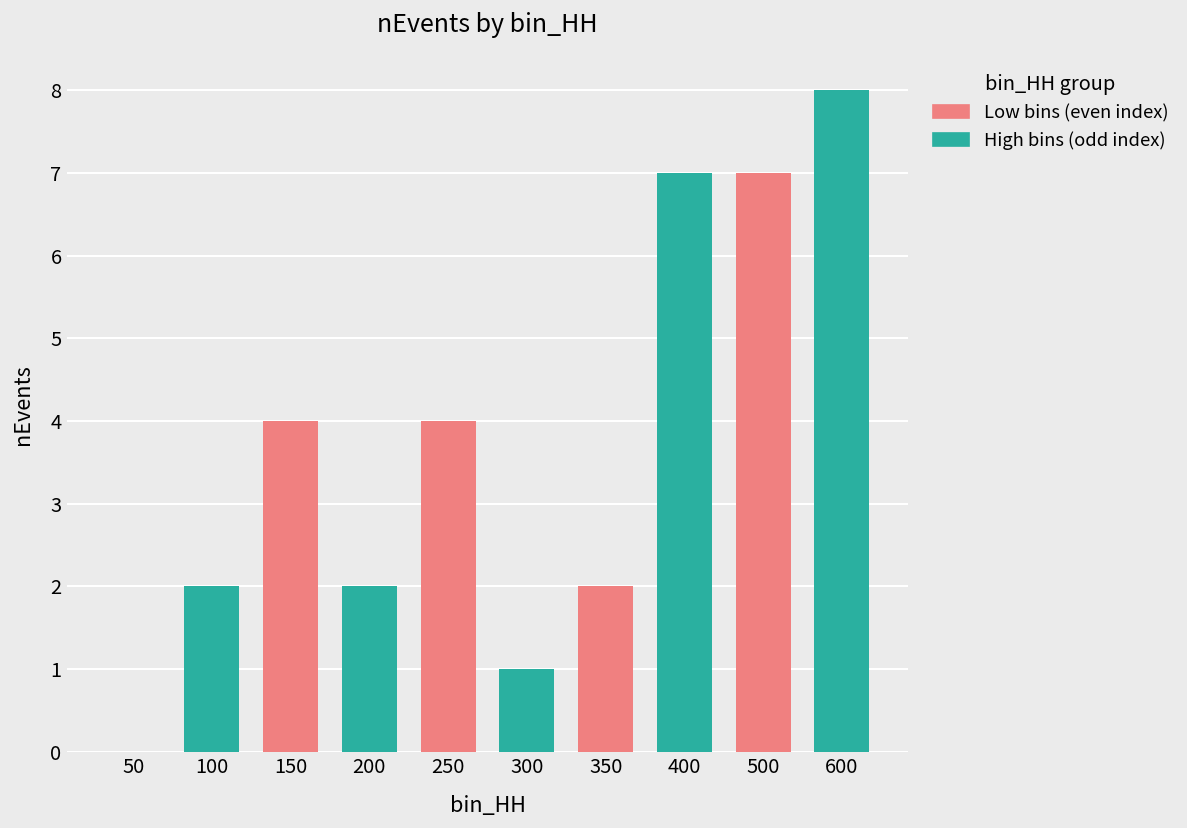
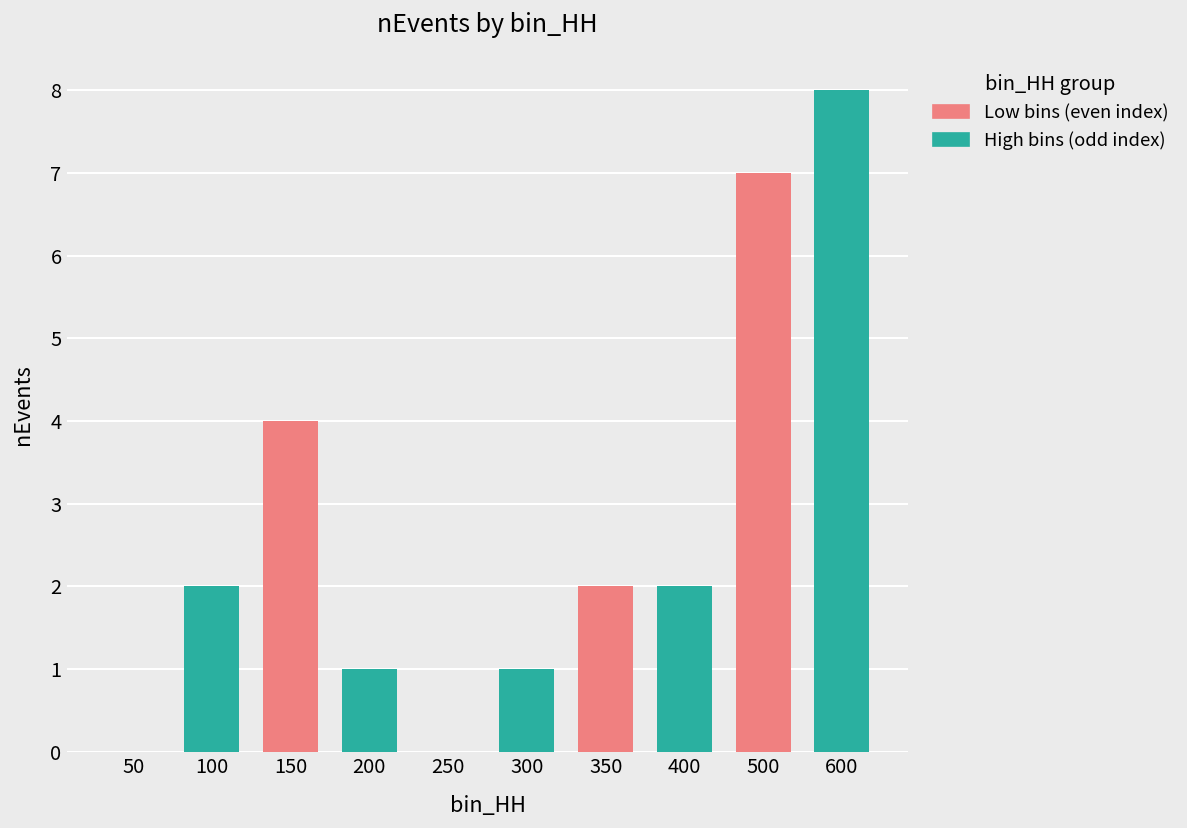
  {
    "50": 0,
    "100": 2,
    "150": 4,
-   "200": 2,
-   "250": 4,
+   "200": 1,
+   "250": 0,
    "300": 1,
    "350": 2,
-   "400": 7,
+   "400": 2,
    "500": 7,
    "600": 8
  }
